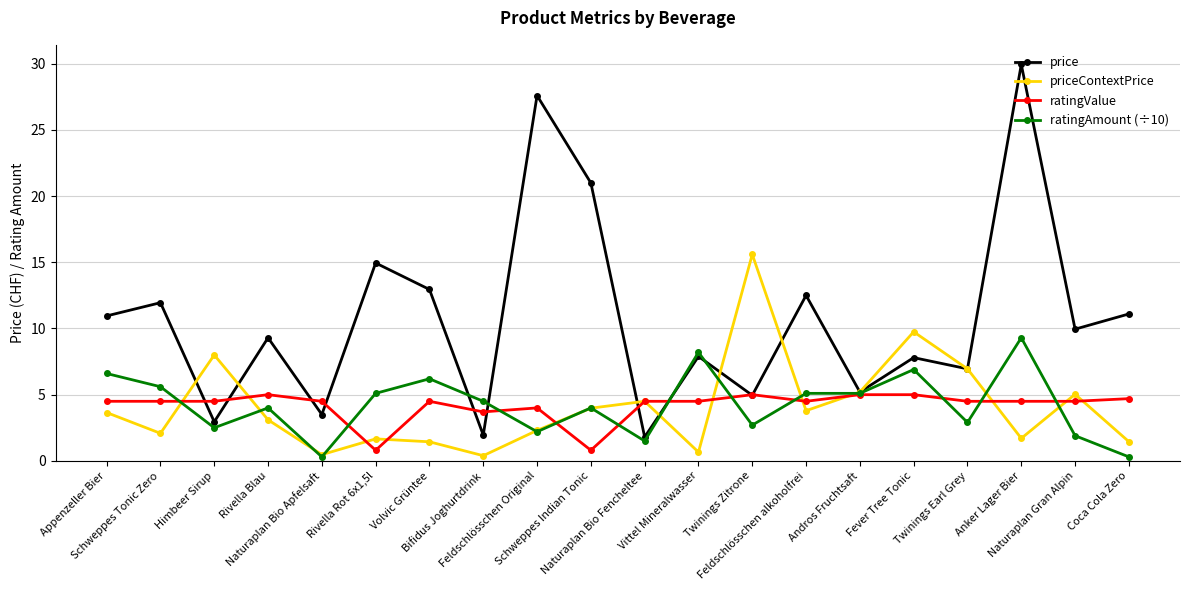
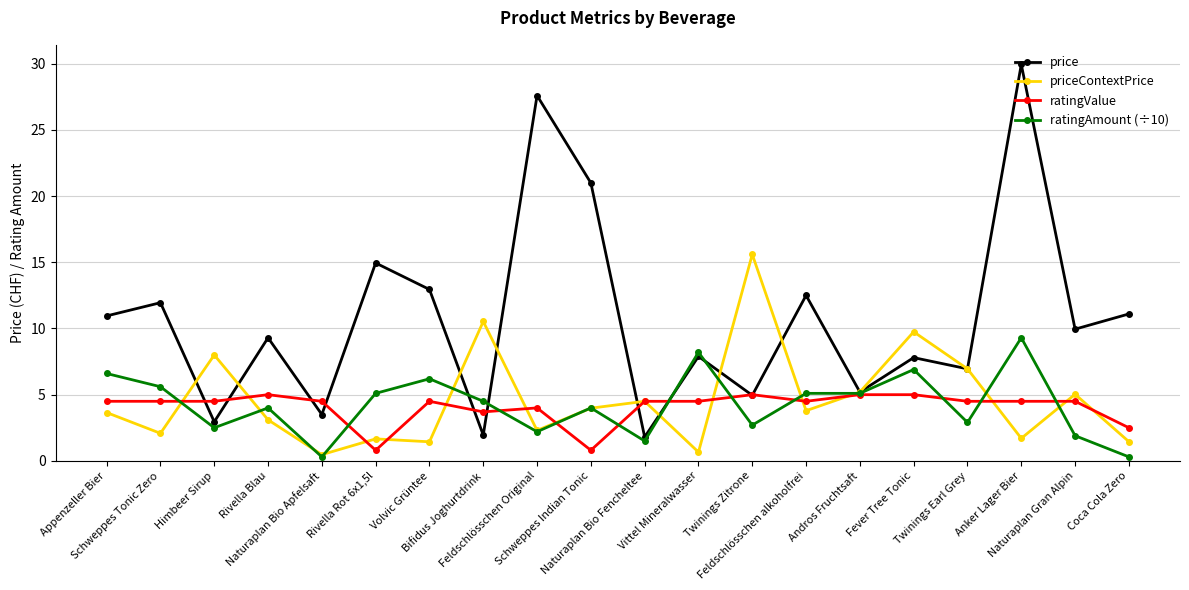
  {
    "price": {
      "Appenzeller Bier": 11.0,
      "Schweppes Tonic Zero": 12.0,
      "Himbeer Sirup": 3.0,
      "Rivella Blau": 9.3,
      "Naturaplan Bio Apfelsaft": 3.5,
      "Rivella Rot 6x1,5l": 15.0,
      "Volvic Grüntee": 13.0,
      "Bifidus Joghurtdrink": 2.0,
      "Feldschlösschen Original": 27.6,
      "Schweppes Indian Tonic": 21.0,
      "Naturaplan Bio Fencheltee": 1.8,
      "Vittel Mineralwasser": 7.9,
      "Feldschlösschen alkoholfrei": 12.5,
      "Fever Tree Tonic": 7.8,
      "Anker Lager Bier": 30.0,
      "Naturaplan Gran Alpin": 10.0,
      "Coca Cola Zero": 11.1
    },
    "priceContextPrice": {
      "Appenzeller Bier": 3.7,
      "Schweppes Tonic Zero": 2.1,
      "Himbeer Sirup": 8.0,
      "Rivella Blau": 3.1,
      "Rivella Rot 6x1,5l": 1.7,
      "Volvic Grüntee": 1.4,
-     "Bifidus Joghurtdrink": 0.4,
+     "Bifidus Joghurtdrink": 10.5,
      "Vittel Mineralwasser": 0.7,
      "Twinings Zitrone": 15.6,
      "Feldschlösschen alkoholfrei": 3.8,
      "Fever Tree Tonic": 9.8,
      "Anker Lager Bier": 1.7,
      "Naturaplan Gran Alpin": 5.0,
      "Coca Cola Zero": 1.5
    },
    "ratingValue": {
      "Appenzeller Bier": 4.5,
      "Schweppes Tonic Zero": 4.5,
      "Himbeer Sirup": 4.5,
      "Rivella Blau": 5.0,
      "Naturaplan Bio Apfelsaft": 4.5,
      "Rivella Rot 6x1,5l": 0.8,
      "Volvic Grüntee": 4.5,
      "Bifidus Joghurtdrink": 3.7,
      "Feldschlösschen Original": 4.0,
      "Schweppes Indian Tonic": 0.8,
      "Vittel Mineralwasser": 4.5,
      "Feldschlösschen alkoholfrei": 4.5,
      "Fever Tree Tonic": 5.0,
      "Twinings Earl Grey": 4.5,
      "Anker Lager Bier": 4.5,
      "Naturaplan Gran Alpin": 4.5,
-     "Coca Cola Zero": 4.7
+     "Coca Cola Zero": 2.5
    },
    "ratingAmount (÷10)": {
      "Appenzeller Bier": 6.6,
      "Schweppes Tonic Zero": 5.6,
      "Himbeer Sirup": 2.5,
      "Rivella Blau": 4.0,
      "Rivella Rot 6x1,5l": 5.1,
      "Volvic Grüntee": 6.2,
      "Bifidus Joghurtdrink": 4.5,
      "Naturaplan Bio Fencheltee": 1.5,
      "Vittel Mineralwasser": 8.2,
      "Twinings Zitrone": 2.7,
      "Feldschlösschen alkoholfrei": 5.1,
      "Fever Tree Tonic": 6.9,
      "Twinings Earl Grey": 2.9,
      "Anker Lager Bier": 9.3,
      "Naturaplan Gran Alpin": 1.9,
      "Coca Cola Zero": 0.3
    }
  }
